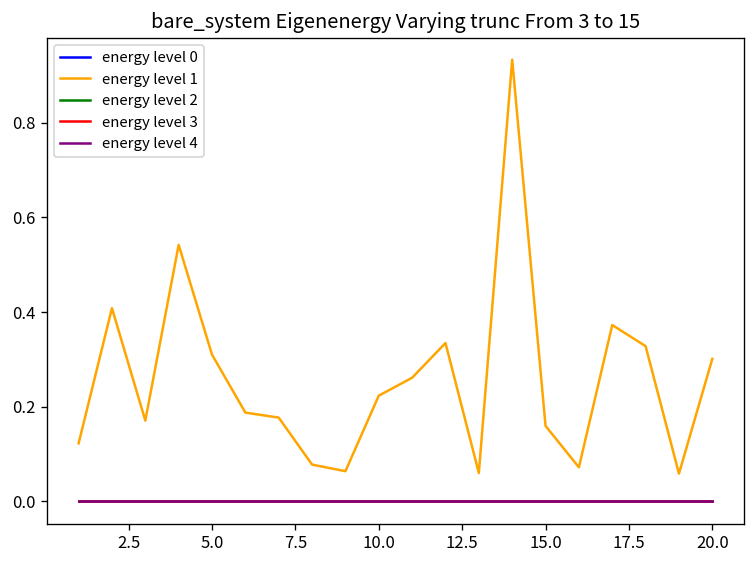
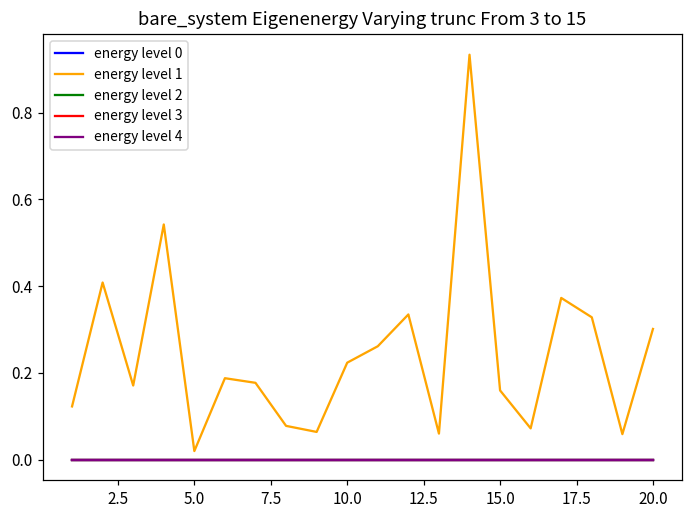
  {
    "energy level 4": {
      "5.0": 0.00,
      "10.0": 0.00,
      "15.0": 0.00,
      "20.0": 0.00
    },
    "energy level 1": {
-     "5.0": 0.31,
+     "5.0": 0.02,
      "10.0": 0.22,
      "15.0": 0.16,
      "20.0": 0.30
    }
  }
